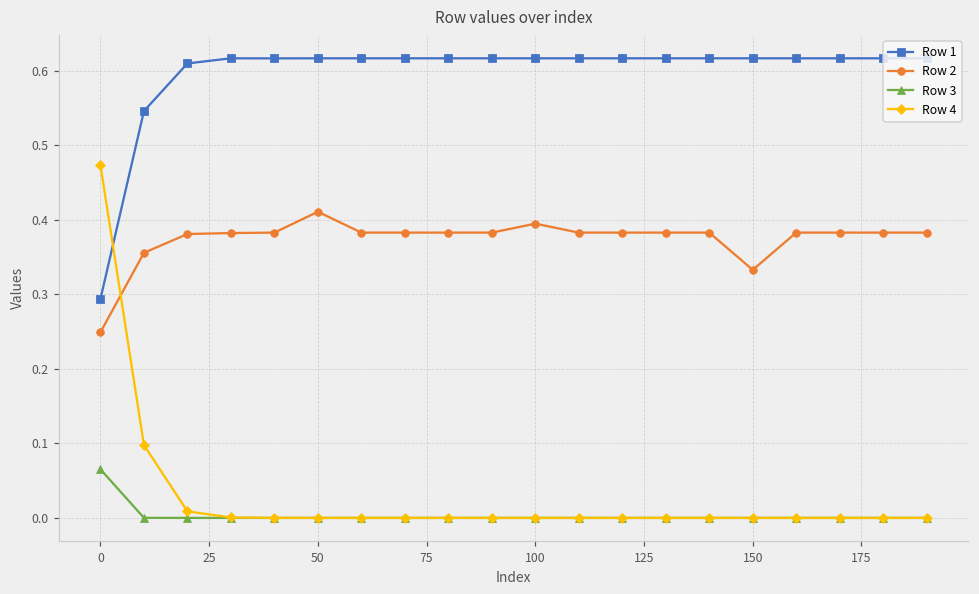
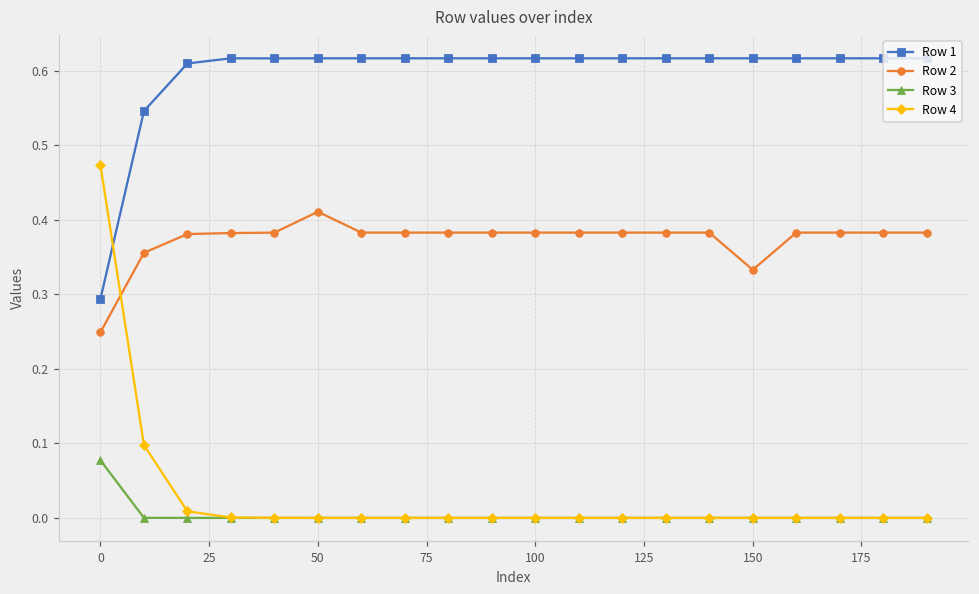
  {
    "Row 1": {
      "0": 0.29,
      "50": 0.62,
      "100": 0.62,
      "150": 0.62
    },
    "Row 2": {
      "0": 0.25,
      "50": 0.41,
-     "100": 0.40,
+     "100": 0.38,
      "150": 0.33
    },
    "Row 3": {
-     "0": 0.07
+     "0": 0.08
    },
    "Row 4": {
      "0": 0.47
    }
  }
